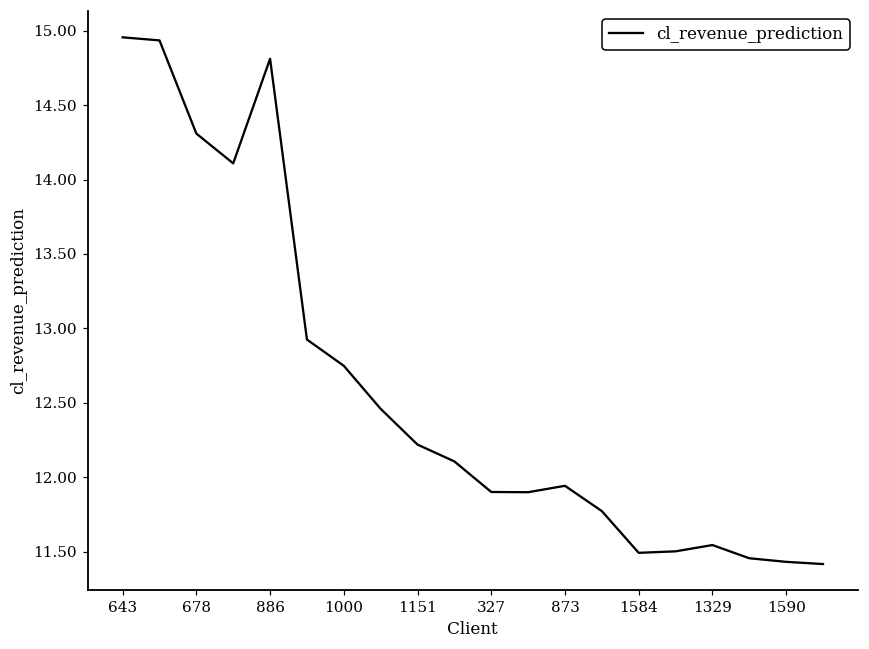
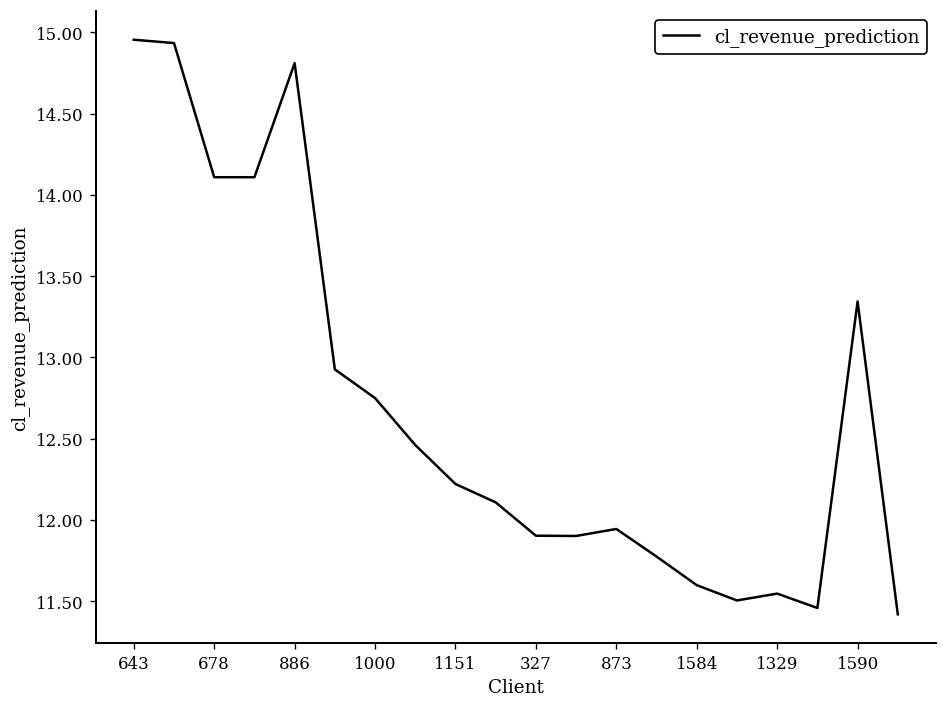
  {
    "643": 14.95,
-   "678": 14.31,
+   "678": 14.11,
    "886": 14.81,
    "1000": 12.75,
    "1151": 12.22,
    "327": 11.90,
    "873": 11.94,
-   "1584": 11.49,
+   "1584": 11.60,
    "1329": 11.55,
-   "1590": 11.43
+   "1590": 13.34
  }
